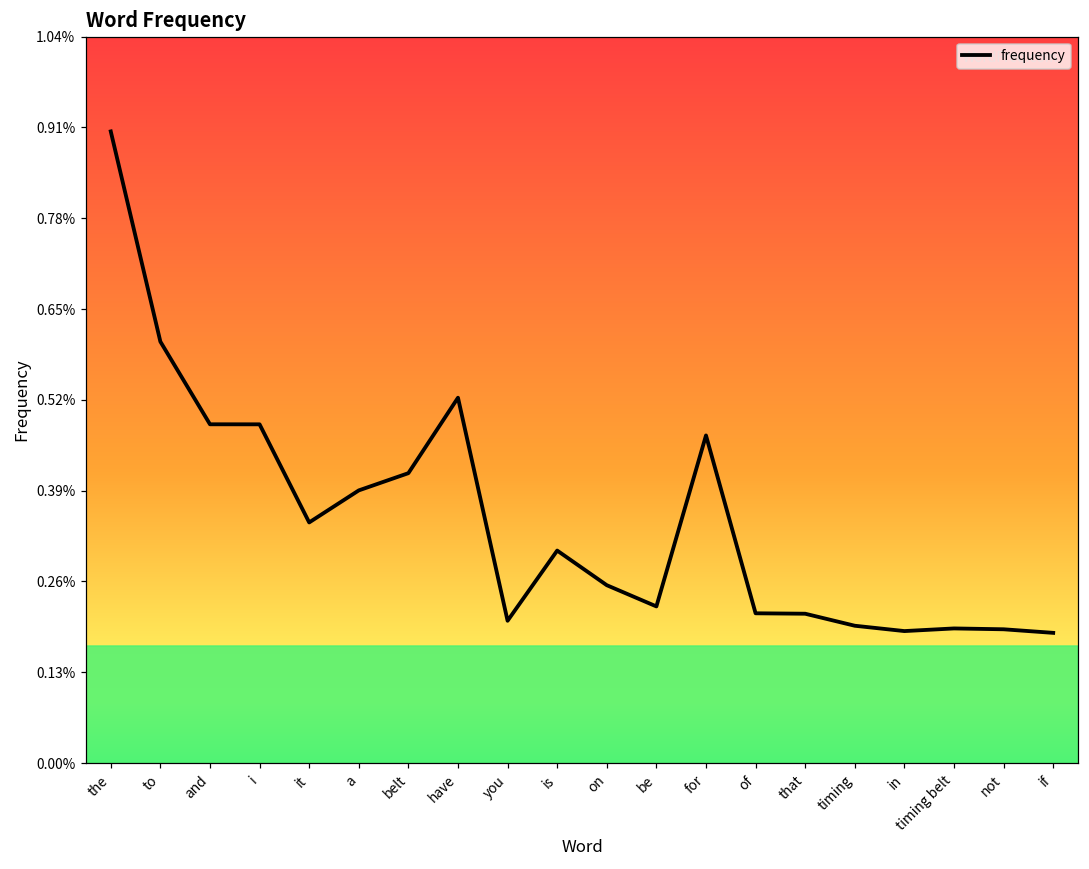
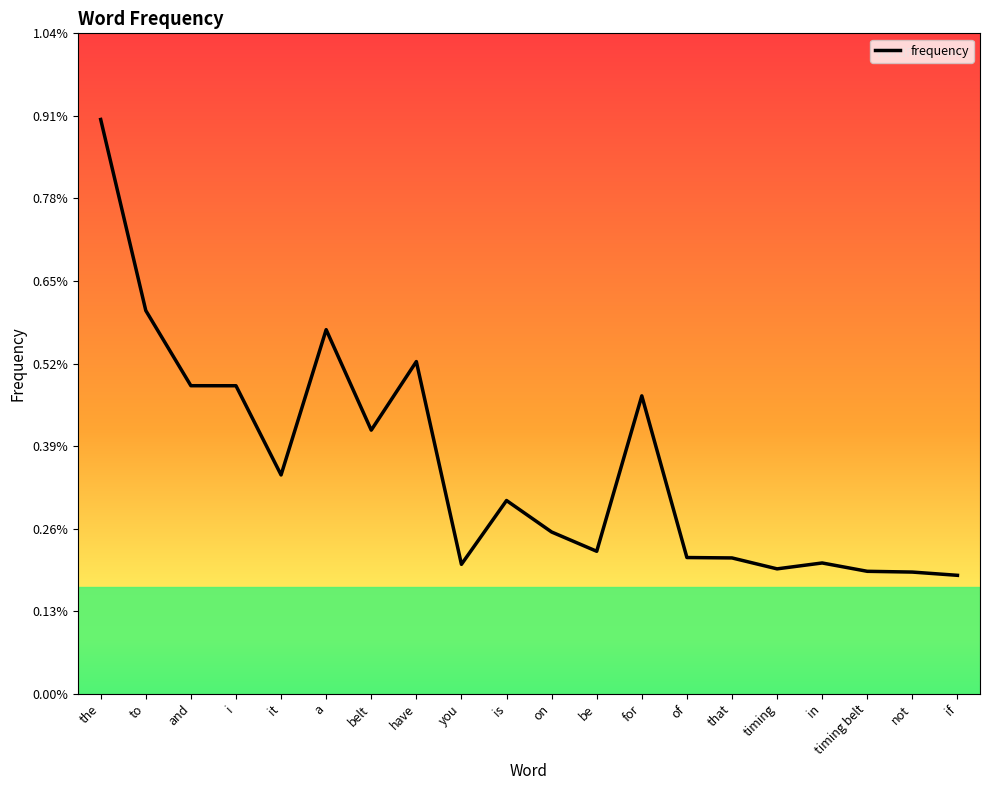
  {
    "the": "0.90%",
    "to": "0.60%",
    "and": "0.49%",
    "i": "0.49%",
    "it": "0.34%",
-   "a": "0.39%",
+   "a": "0.57%",
    "belt": "0.42%",
    "have": "0.52%",
    "you": "0.20%",
    "is": "0.30%",
    "on": "0.25%",
    "be": "0.22%",
    "for": "0.47%",
    "of": "0.21%",
    "that": "0.21%",
    "timing": "0.20%",
-   "in": "0.19%",
+   "in": "0.21%",
    "timing belt": "0.19%",
    "not": "0.19%",
    "if": "0.19%"
  }
